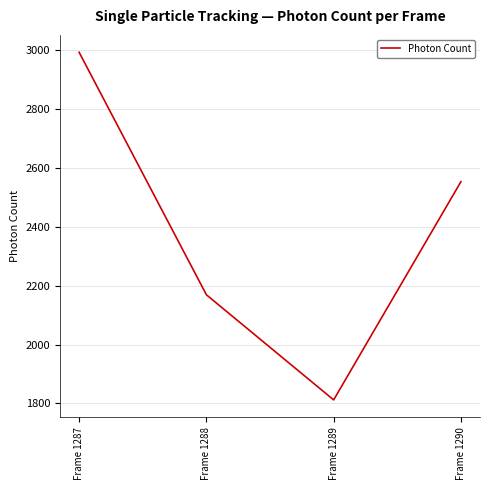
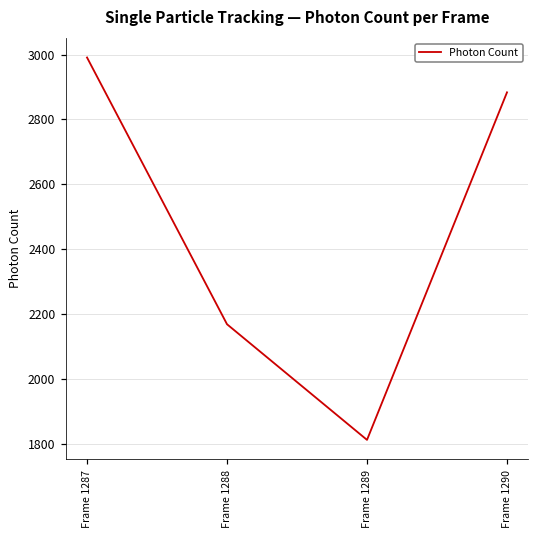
  {
    "Frame 1287": 2990,
    "Frame 1288": 2170,
    "Frame 1289": 1810,
-   "Frame 1290": 2550
+   "Frame 1290": 2880
  }
